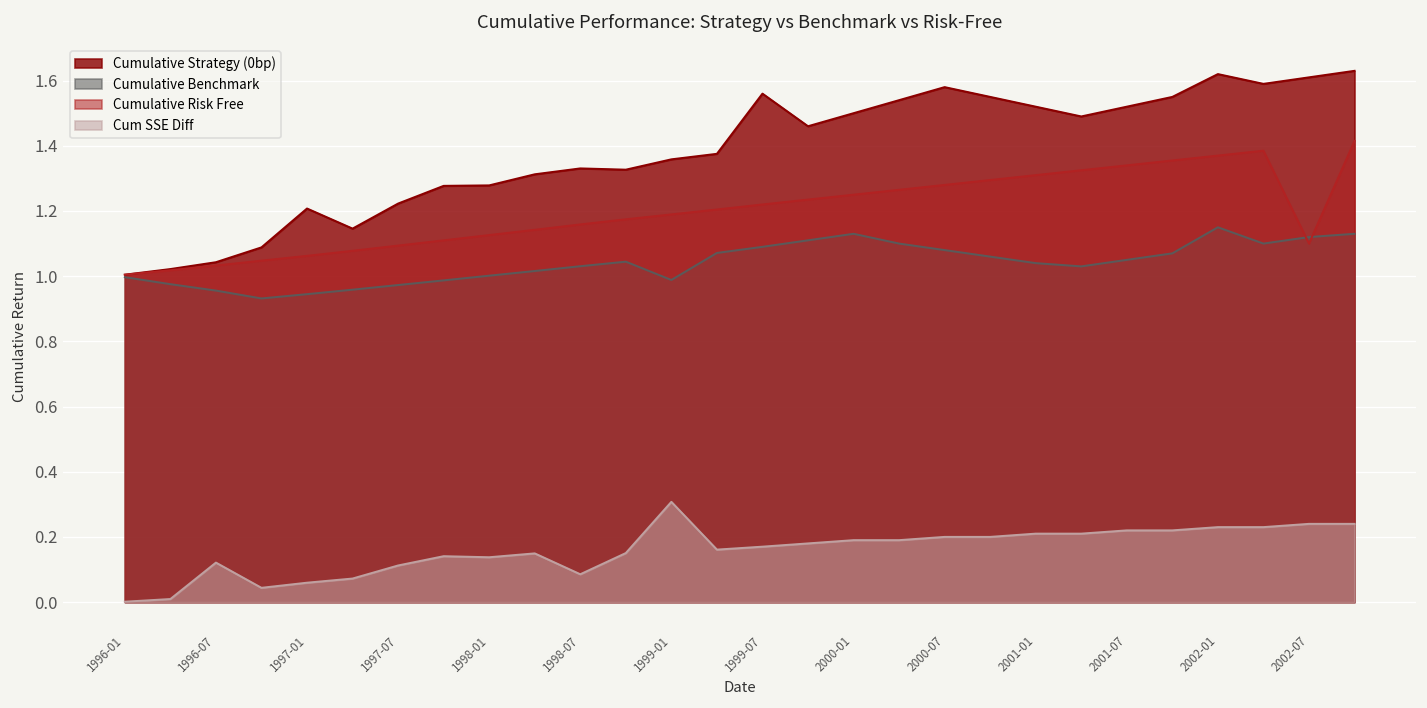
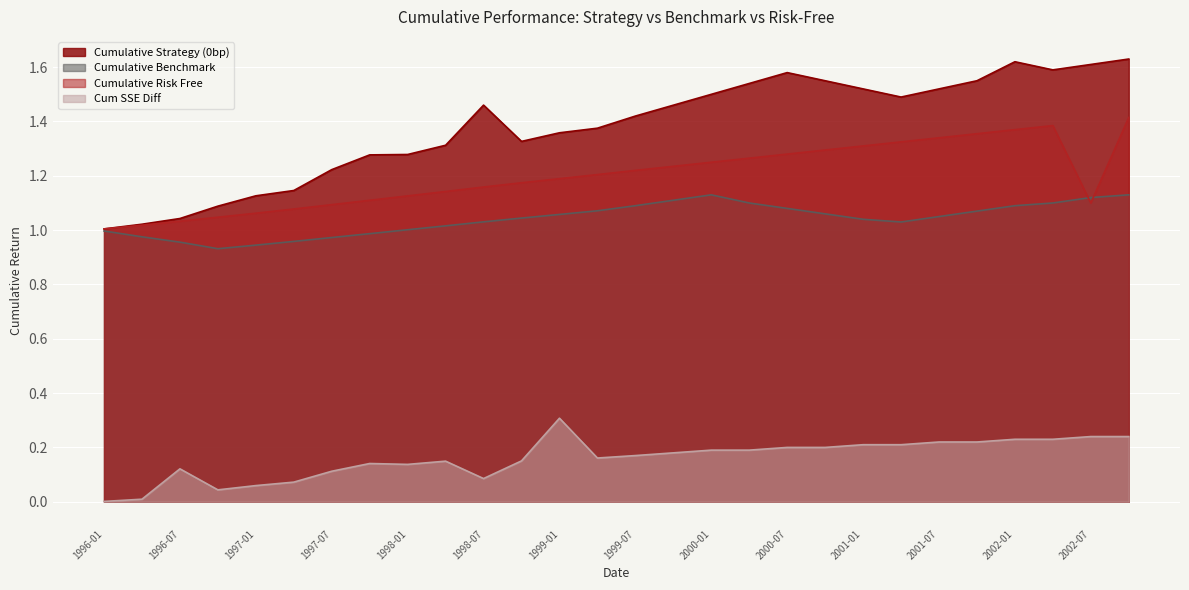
  {
    "Cumulative Strategy (0bp)": {
      "1996-07": 1.04,
-     "1997-01": 1.21,
+     "1997-01": 1.13,
      "1997-07": 1.22,
      "1998-01": 1.28,
-     "1998-07": 1.33,
+     "1998-07": 1.46,
      "1999-01": 1.36,
-     "1999-07": 1.56,
+     "1999-07": 1.42,
      "2000-01": 1.50,
      "2000-07": 1.58,
      "2001-01": 1.52,
      "2001-07": 1.52,
      "2002-01": 1.62,
      "2002-07": 1.61
    },
    "Cumulative Benchmark": {
      "1996-07": 0.96,
      "1997-01": 0.94,
      "1997-07": 0.97,
      "1998-01": 1.00,
      "1998-07": 1.03,
-     "1999-01": 0.99,
+     "1999-01": 1.06,
      "1999-07": 1.09,
      "2000-01": 1.13,
      "2000-07": 1.08,
      "2001-01": 1.04,
      "2001-07": 1.05,
-     "2002-01": 1.15,
+     "2002-01": 1.09,
      "2002-07": 1.12
    },
    "Cumulative Risk Free": {
      "1996-07": 1.03,
      "1997-01": 1.06,
      "1997-07": 1.09,
      "1998-01": 1.13,
      "1998-07": 1.16,
      "1999-01": 1.19,
      "1999-07": 1.22,
      "2000-01": 1.25,
      "2000-07": 1.28,
      "2001-01": 1.31,
      "2001-07": 1.34,
      "2002-01": 1.37,
      "2002-07": 1.10
    },
    "Cum SSE Diff": {
      "1996-01": 0.00,
      "1996-07": 0.12,
      "1997-01": 0.06,
      "1997-07": 0.11,
      "1998-01": 0.14,
      "1998-07": 0.09,
      "1999-01": 0.31,
      "1999-07": 0.17,
      "2000-01": 0.19,
      "2000-07": 0.20,
      "2001-01": 0.21,
      "2001-07": 0.22,
      "2002-01": 0.23,
      "2002-07": 0.24
    }
  }
